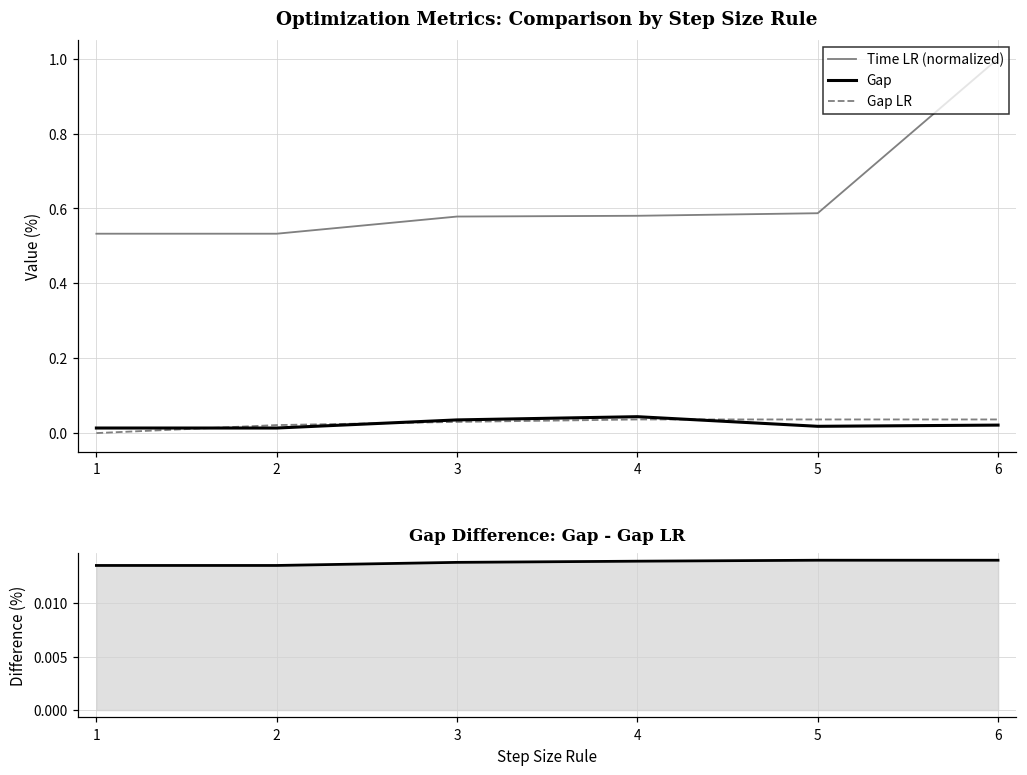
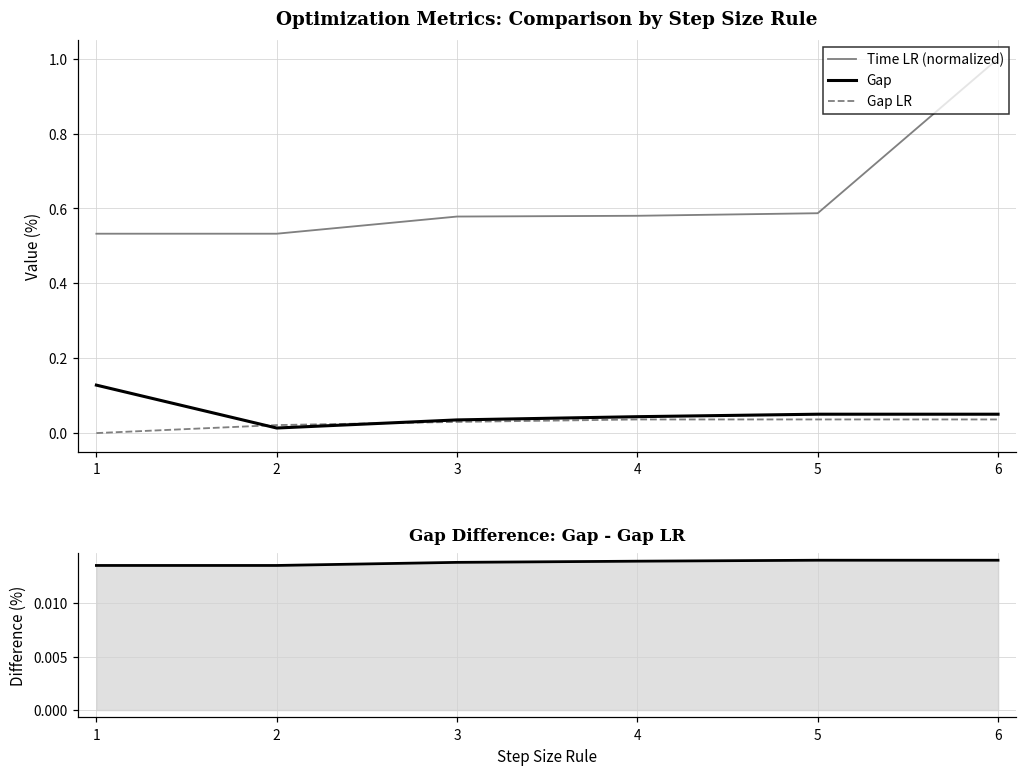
  {
    "Optimization Metrics: Comparison by Step Size Rule": {
      "Gap": {
-       "1": 0.01,
+       "1": 0.13,
        "2": 0.01,
-       "5": 0.02,
-       "6": 0.02
+       "5": 0.05,
+       "6": 0.05
      }
    },
    "Gap Difference: Gap - Gap LR": {
      "1": 0.014,
      "2": 0.014,
      "3": 0.014,
      "4": 0.014,
      "5": 0.014,
      "6": 0.014
    }
  }
